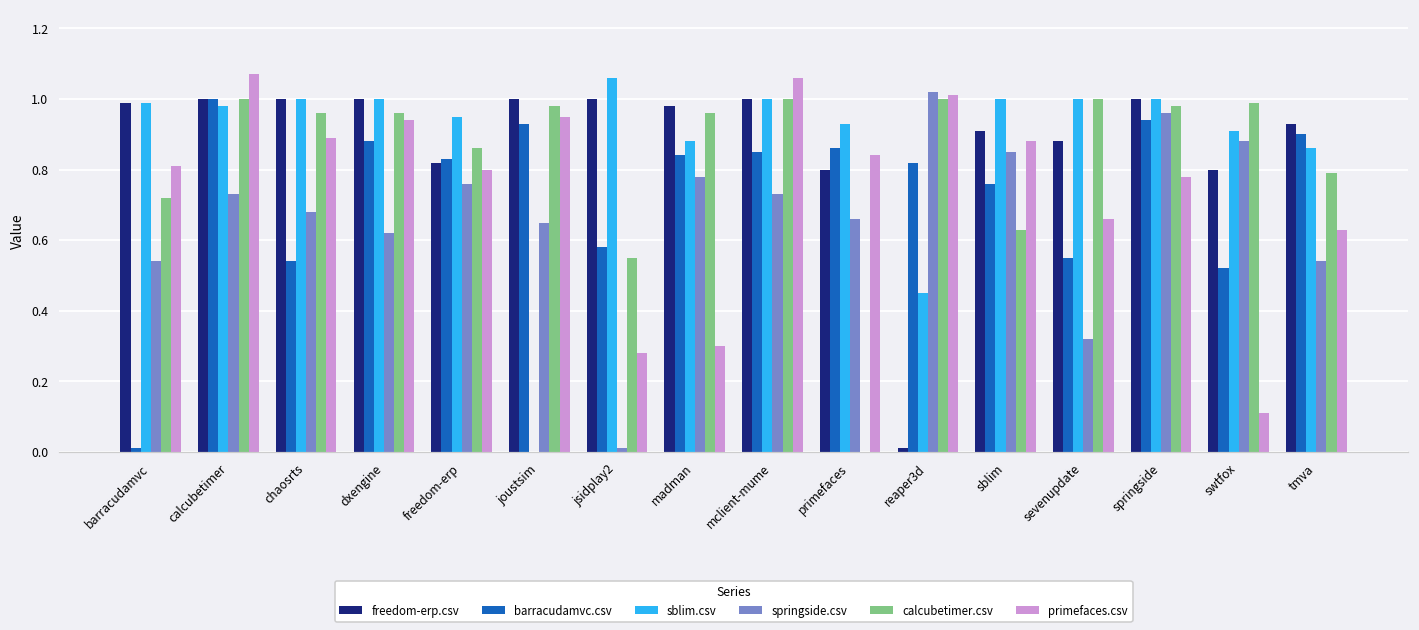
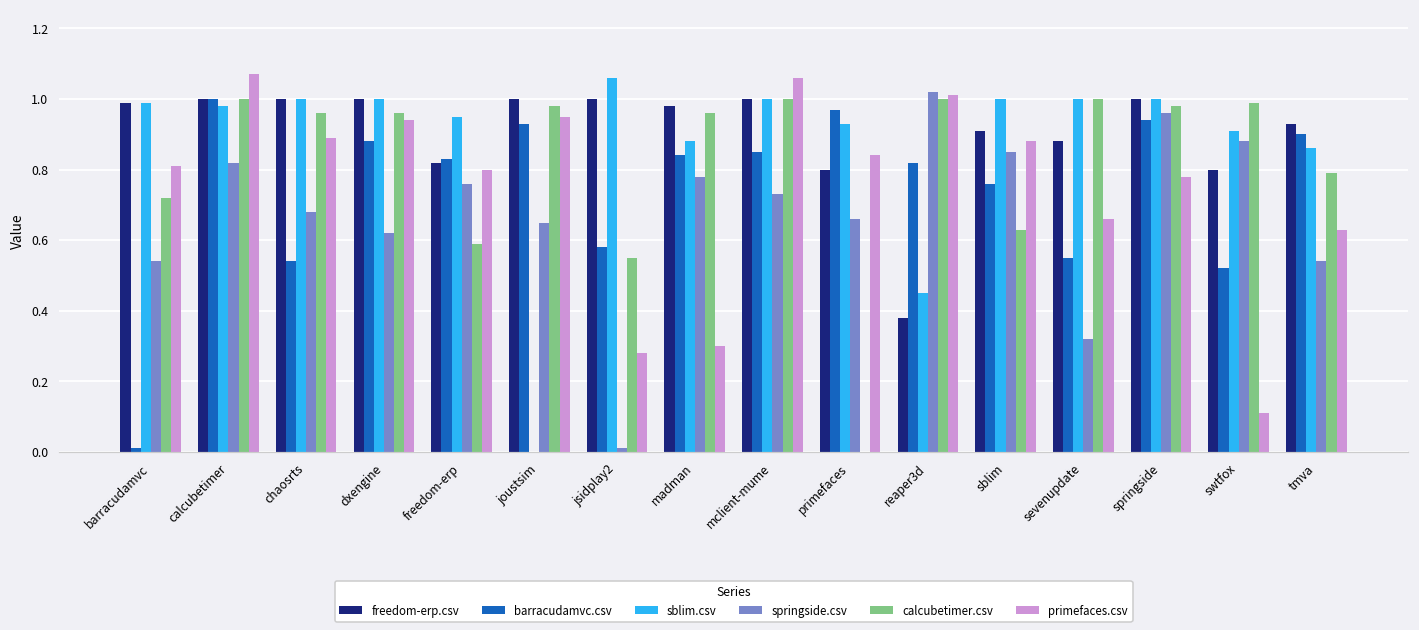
  {
    "freedom-erp.csv": {
      "barracudamvc": 0.99,
      "calcubetimer": 1.00,
      "chaosrts": 1.00,
      "dxengine": 1.00,
      "freedom-erp": 0.82,
      "joustsim": 1.00,
      "jsidplay2": 1.00,
      "madman": 0.98,
      "mclient-mume": 1.00,
      "primefaces": 0.80,
-     "reaper3d": 0.01,
+     "reaper3d": 0.38,
      "sblim": 0.91,
      "sevenupdate": 0.88,
      "springside": 1.00,
      "swtfox": 0.80,
      "tmva": 0.93
    },
    "barracudamvc.csv": {
      "barracudamvc": 0.01,
      "calcubetimer": 1.00,
      "chaosrts": 0.54,
      "dxengine": 0.88,
      "freedom-erp": 0.83,
      "joustsim": 0.93,
      "jsidplay2": 0.58,
      "madman": 0.84,
      "mclient-mume": 0.85,
-     "primefaces": 0.86,
+     "primefaces": 0.97,
      "reaper3d": 0.82,
      "sblim": 0.76,
      "sevenupdate": 0.55,
      "springside": 0.94,
      "swtfox": 0.52,
      "tmva": 0.90
    },
    "sblim.csv": {
      "barracudamvc": 0.99,
      "calcubetimer": 0.98,
      "chaosrts": 1.00,
      "dxengine": 1.00,
      "freedom-erp": 0.95,
      "joustsim": 0.00,
      "jsidplay2": 1.06,
      "madman": 0.88,
      "mclient-mume": 1.00,
      "primefaces": 0.93,
      "reaper3d": 0.45,
      "sblim": 1.00,
      "sevenupdate": 1.00,
      "springside": 1.00,
      "swtfox": 0.91,
      "tmva": 0.86
    },
    "springside.csv": {
      "barracudamvc": 0.54,
-     "calcubetimer": 0.73,
+     "calcubetimer": 0.82,
      "chaosrts": 0.68,
      "dxengine": 0.62,
      "freedom-erp": 0.76,
      "joustsim": 0.65,
      "jsidplay2": 0.01,
      "madman": 0.78,
      "mclient-mume": 0.73,
      "primefaces": 0.66,
      "reaper3d": 1.02,
      "sblim": 0.85,
      "sevenupdate": 0.32,
      "springside": 0.96,
      "swtfox": 0.88,
      "tmva": 0.54
    },
    "calcubetimer.csv": {
      "barracudamvc": 0.72,
      "calcubetimer": 1.00,
      "chaosrts": 0.96,
      "dxengine": 0.96,
-     "freedom-erp": 0.86,
+     "freedom-erp": 0.59,
      "joustsim": 0.98,
      "jsidplay2": 0.55,
      "madman": 0.96,
      "mclient-mume": 1.00,
      "primefaces": 0.00,
      "reaper3d": 1.00,
      "sblim": 0.63,
      "sevenupdate": 1.00,
      "springside": 0.98,
      "swtfox": 0.99,
      "tmva": 0.79
    },
    "primefaces.csv": {
      "barracudamvc": 0.81,
      "calcubetimer": 1.07,
      "chaosrts": 0.89,
      "dxengine": 0.94,
      "freedom-erp": 0.80,
      "joustsim": 0.95,
      "jsidplay2": 0.28,
      "madman": 0.30,
      "mclient-mume": 1.06,
      "primefaces": 0.84,
      "reaper3d": 1.01,
      "sblim": 0.88,
      "sevenupdate": 0.66,
      "springside": 0.78,
      "swtfox": 0.11,
      "tmva": 0.63
    }
  }
